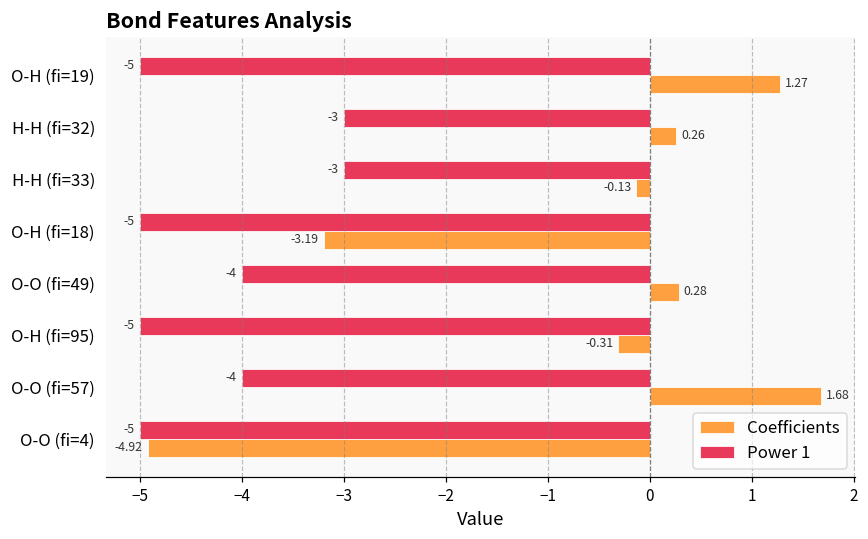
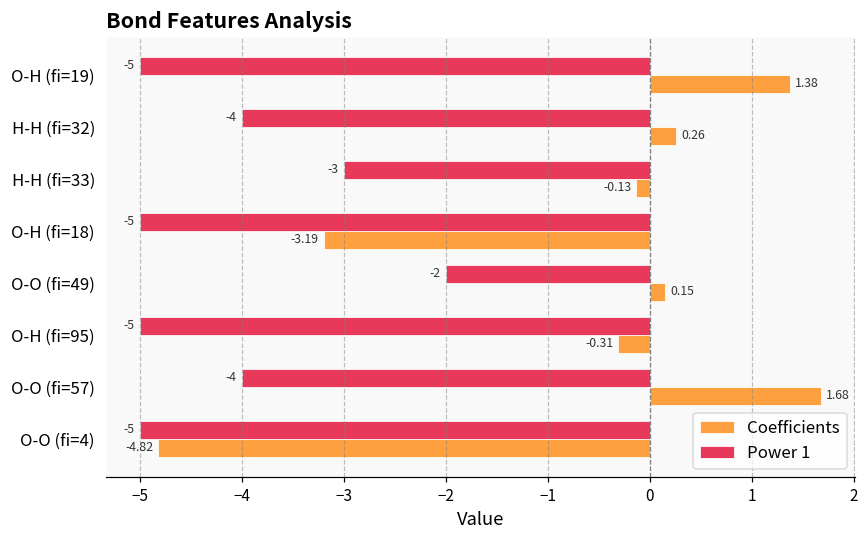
  {
    "Coefficients": {
-     "O-H (fi=19)": 1.27,
+     "O-H (fi=19)": 1.38,
      "H-H (fi=32)": 0.26,
      "H-H (fi=33)": -0.13,
      "O-H (fi=18)": -3.19,
-     "O-O (fi=49)": 0.28,
+     "O-O (fi=49)": 0.15,
      "O-H (fi=95)": -0.31,
      "O-O (fi=57)": 1.68,
-     "O-O (fi=4)": -4.92
+     "O-O (fi=4)": -4.82
    },
    "Power 1": {
      "O-H (fi=19)": -5,
-     "H-H (fi=32)": -3,
+     "H-H (fi=32)": -4,
      "H-H (fi=33)": -3,
      "O-H (fi=18)": -5,
-     "O-O (fi=49)": -4,
+     "O-O (fi=49)": -2,
      "O-H (fi=95)": -5,
      "O-O (fi=57)": -4,
      "O-O (fi=4)": -5
    }
  }
